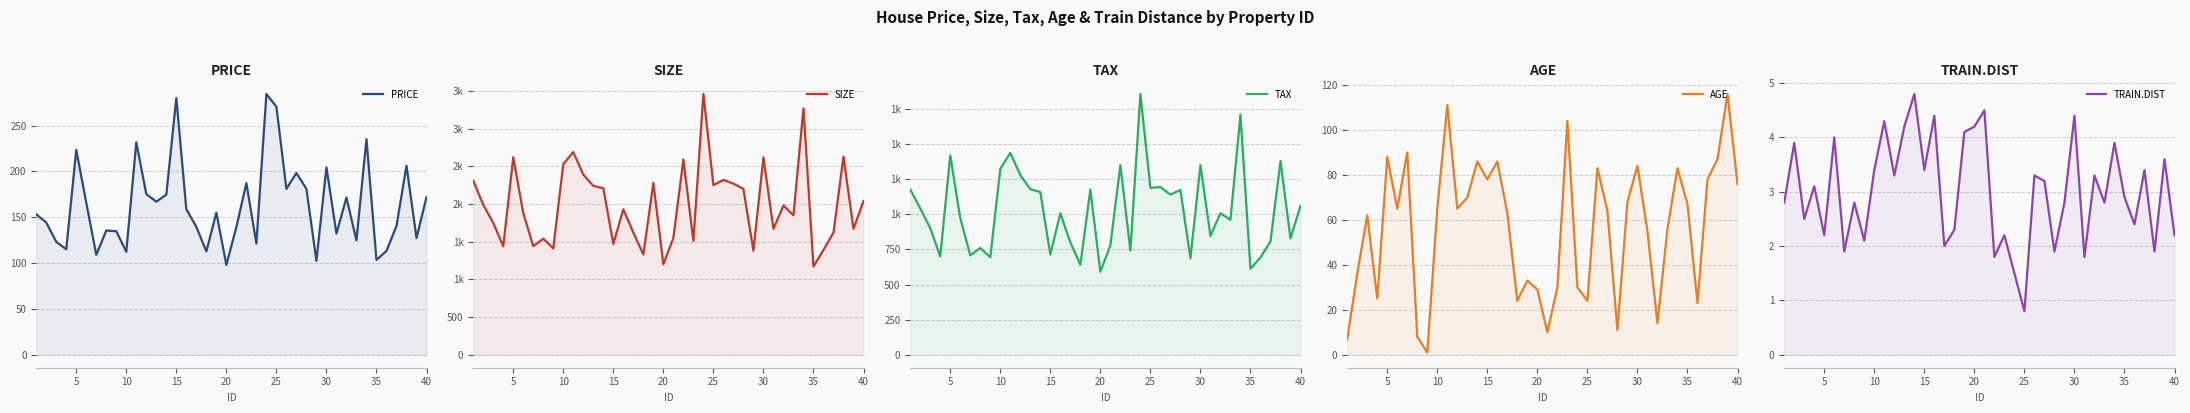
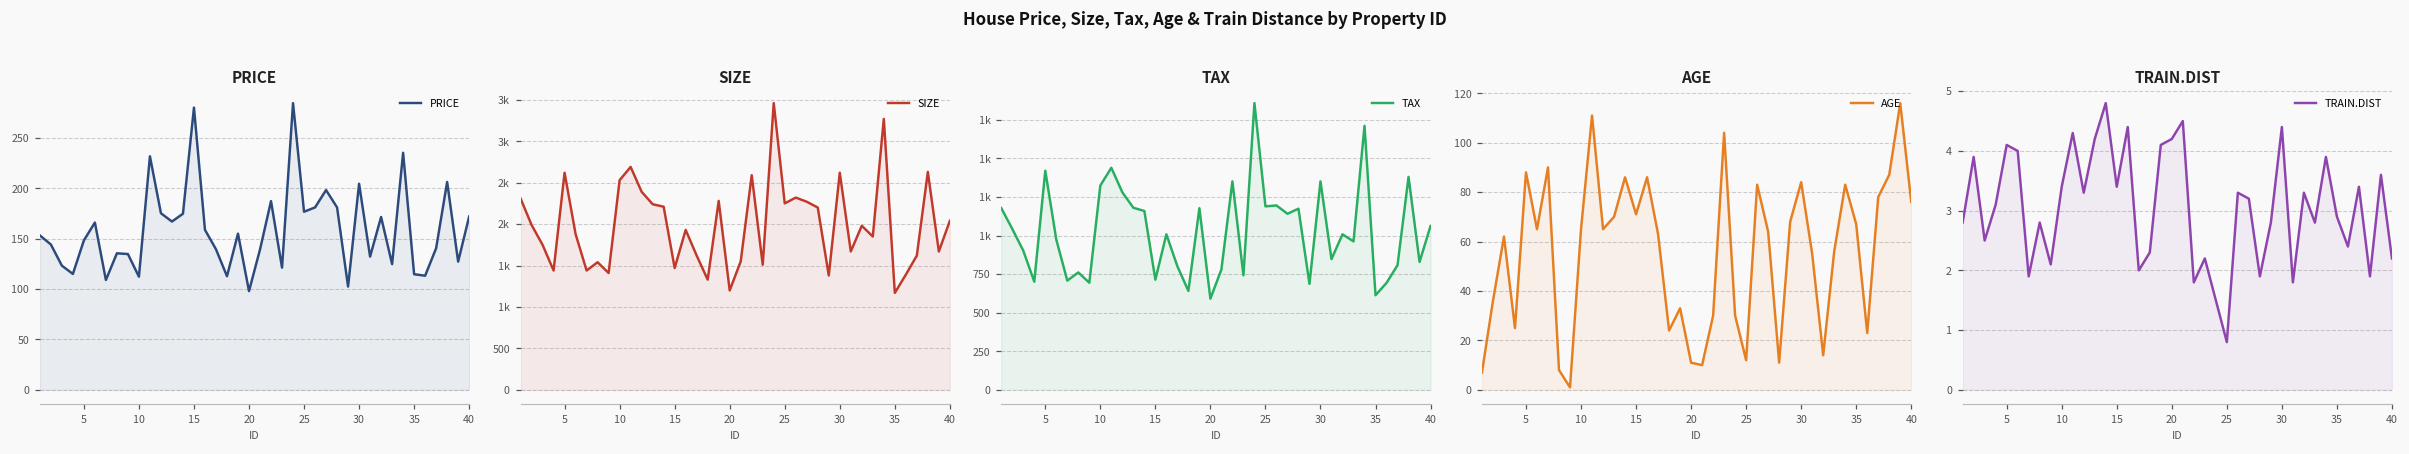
  {
    "PRICE": {
-     "5": 220,
+     "5": 150,
      "10": 110,
      "15": 280,
      "20": 100,
-     "25": 270,
+     "25": 180,
      "30": 200,
-     "35": 100,
+     "35": 110,
      "40": 170
    },
    "AGE": {
      "5": 88,
      "10": 65,
-     "15": 78,
-     "20": 29,
-     "25": 24,
+     "15": 71,
+     "20": 11,
+     "25": 12,
      "30": 84,
      "35": 67,
      "40": 76
    },
    "TRAIN.DIST": {
-     "5": 2.2,
+     "5": 4.1,
      "10": 3.4,
      "15": 3.4,
      "20": 4.2,
      "25": 0.8,
      "30": 4.4,
      "35": 2.9,
      "40": 2.2
    }
  }
